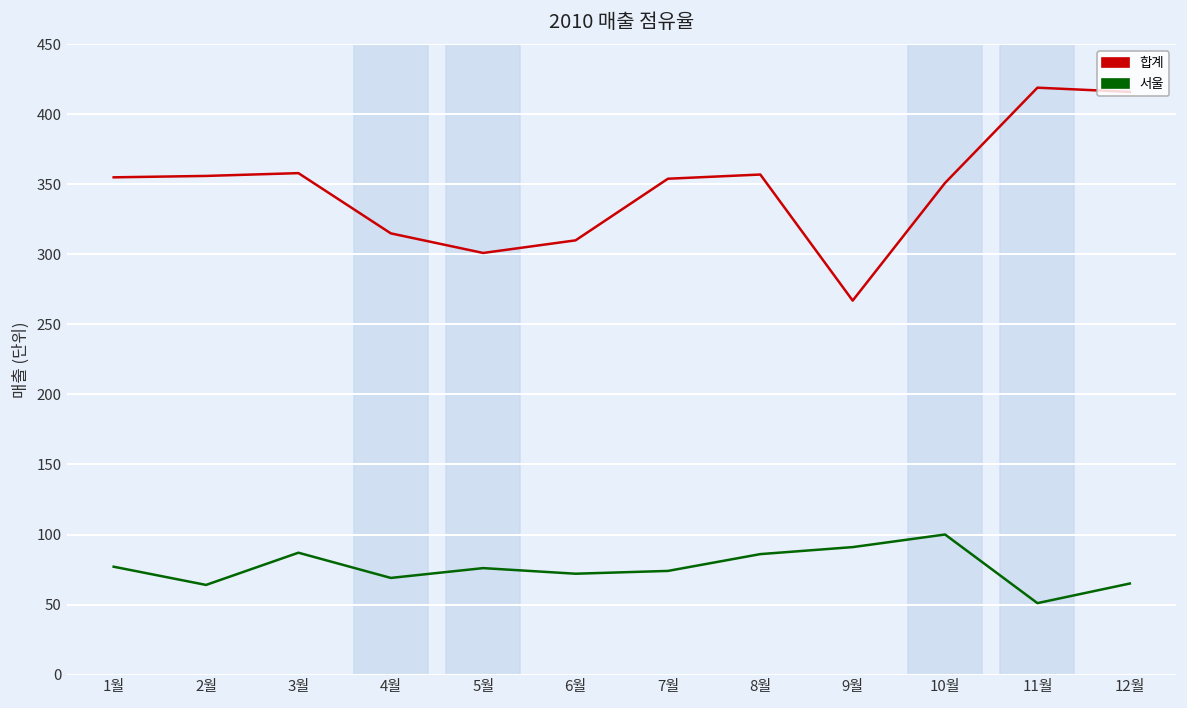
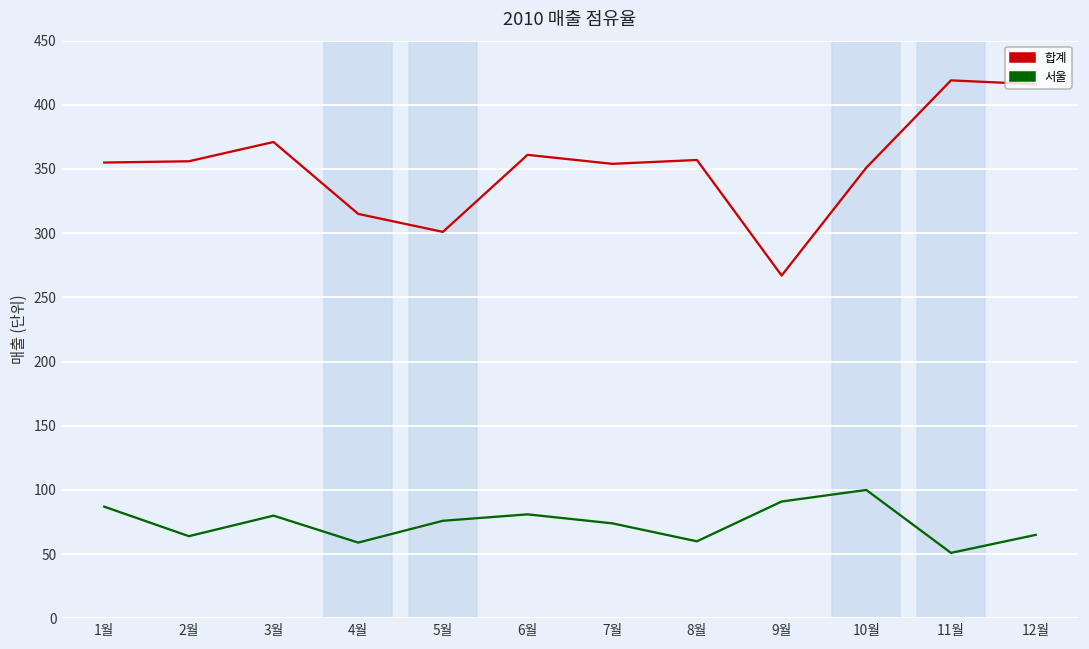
  {
    "합계": {
      "1월": 355,
      "2월": 356,
-     "3월": 358,
+     "3월": 371,
      "4월": 315,
      "5월": 301,
-     "6월": 310,
+     "6월": 361,
      "7월": 354,
      "8월": 357,
      "9월": 267,
      "10월": 351,
      "11월": 419
    },
    "서울": {
-     "1월": 77,
+     "1월": 87,
      "2월": 64,
-     "3월": 87,
-     "4월": 69,
+     "3월": 80,
+     "4월": 59,
      "5월": 76,
-     "6월": 72,
+     "6월": 81,
      "7월": 74,
-     "8월": 86,
+     "8월": 60,
      "9월": 91,
      "10월": 100,
      "11월": 51,
      "12월": 65
    }
  }
